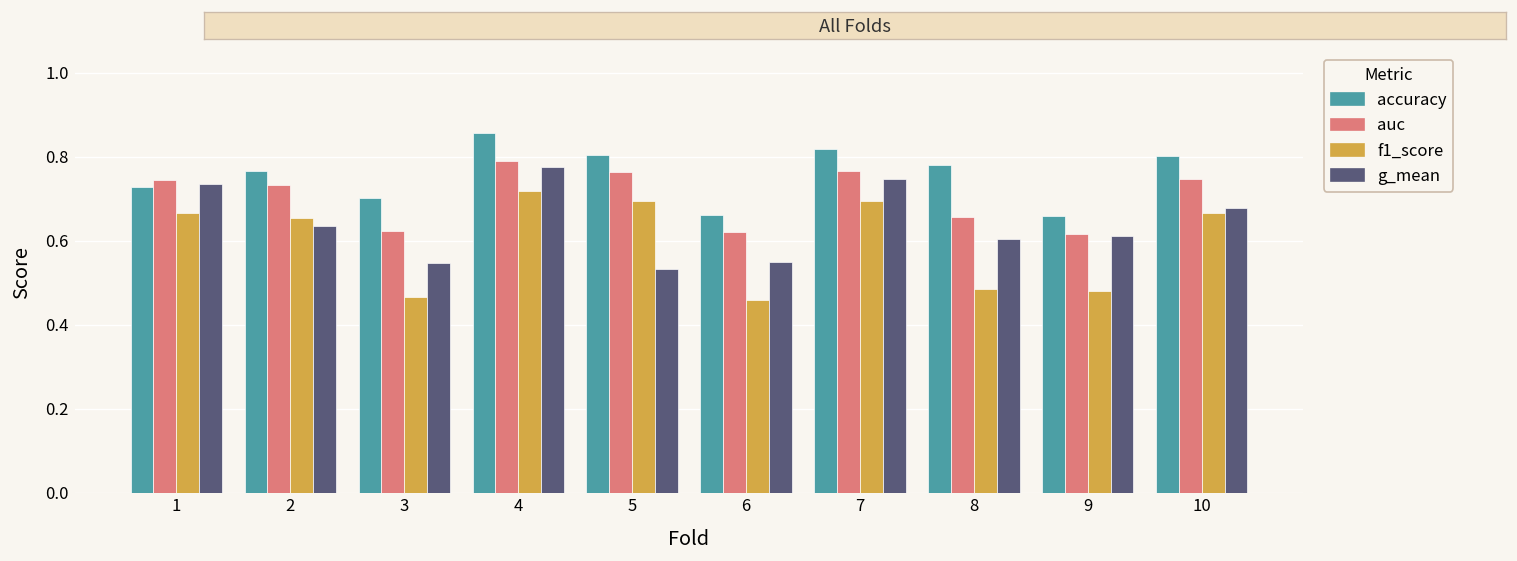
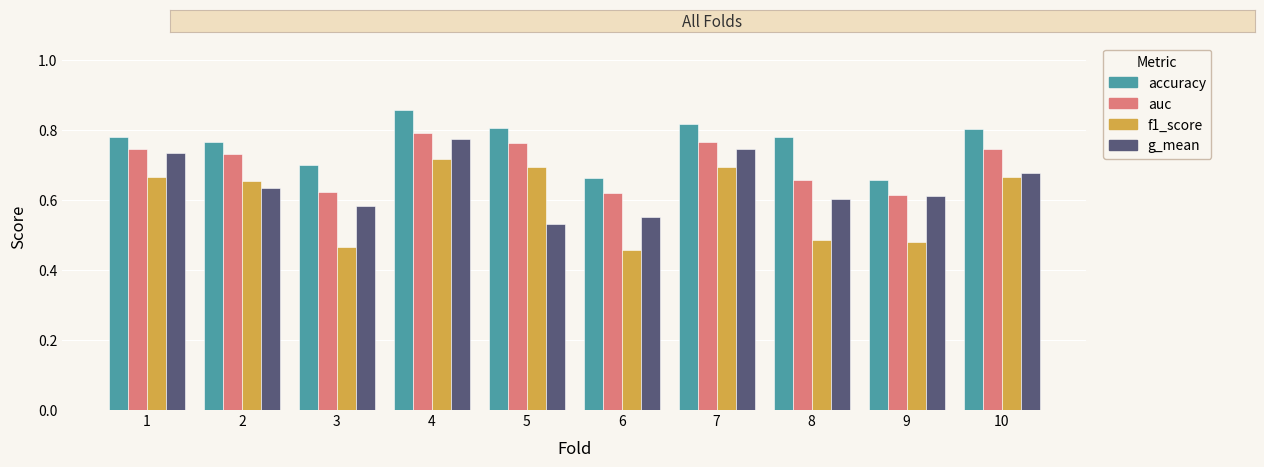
  {
    "accuracy": {
-     "1": 0.73,
+     "1": 0.78,
      "2": 0.77,
      "3": 0.70,
      "4": 0.86,
      "5": 0.81,
      "6": 0.66,
      "7": 0.82,
      "8": 0.78,
      "9": 0.66,
      "10": 0.80
    },
    "auc": {
      "1": 0.74,
      "2": 0.73,
      "3": 0.62,
      "4": 0.79,
      "5": 0.76,
      "6": 0.62,
      "7": 0.77,
      "8": 0.66,
      "9": 0.62,
      "10": 0.75
    },
    "f1_score": {
      "1": 0.67,
      "2": 0.65,
      "3": 0.47,
      "4": 0.72,
      "5": 0.69,
      "6": 0.46,
      "7": 0.70,
      "8": 0.48,
      "9": 0.48,
      "10": 0.67
    },
    "g_mean": {
      "1": 0.74,
      "2": 0.64,
-     "3": 0.55,
+     "3": 0.58,
      "4": 0.78,
      "5": 0.53,
      "6": 0.55,
      "7": 0.75,
      "8": 0.60,
      "9": 0.61,
      "10": 0.68
    }
  }
